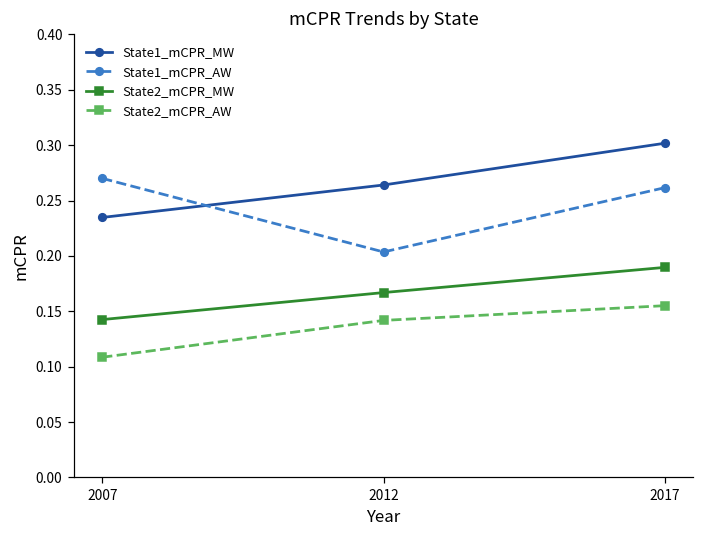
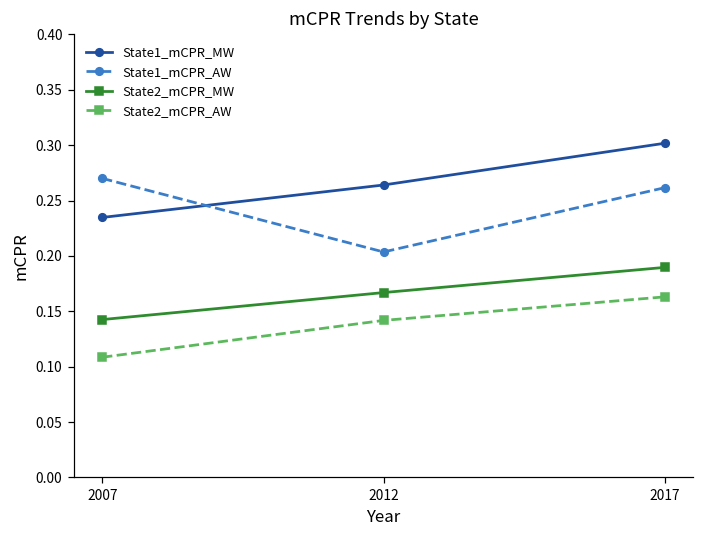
  {
    "State1_mCPR_MW": {
      "2007": 0.235,
      "2012": 0.264,
      "2017": 0.302
    },
    "State1_mCPR_AW": {
      "2007": 0.270,
      "2012": 0.204,
      "2017": 0.262
    },
    "State2_mCPR_MW": {
      "2007": 0.143,
      "2012": 0.167,
      "2017": 0.190
    },
    "State2_mCPR_AW": {
      "2007": 0.109,
      "2012": 0.142,
-     "2017": 0.155
+     "2017": 0.163
    }
  }
